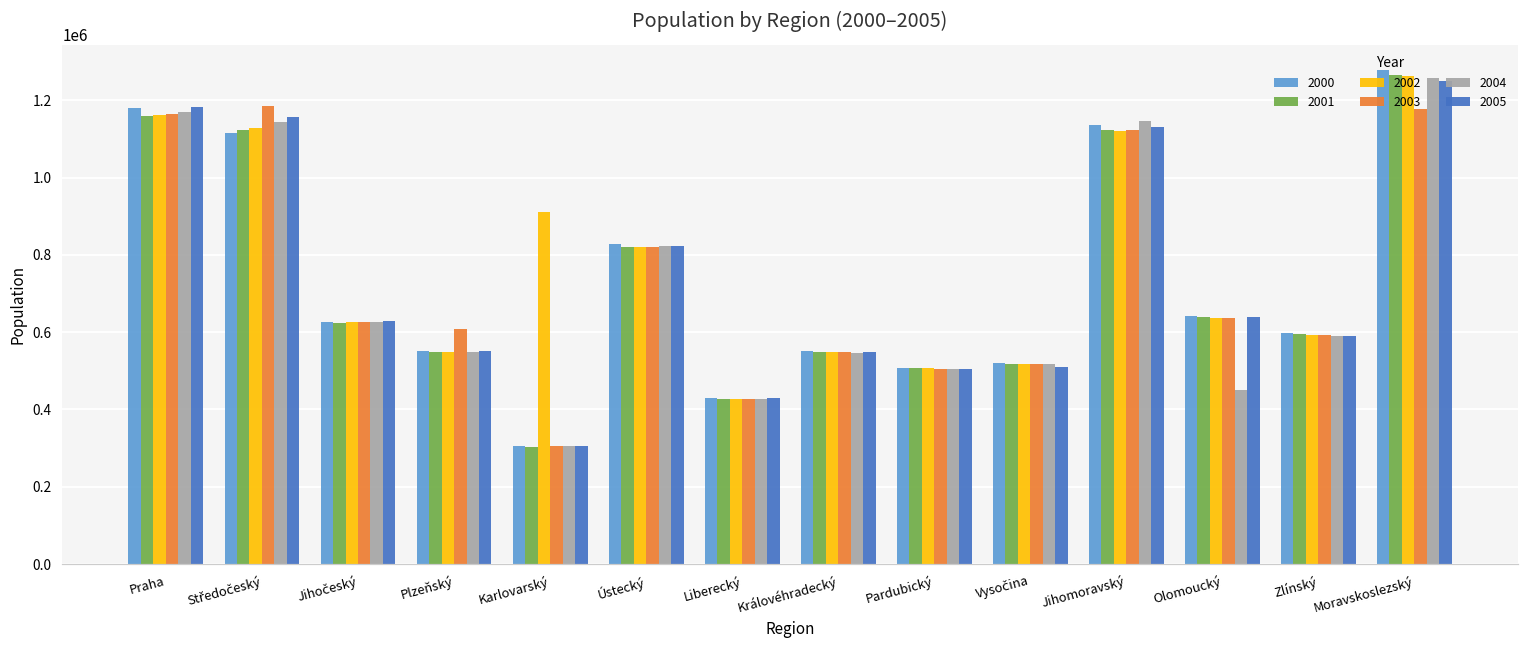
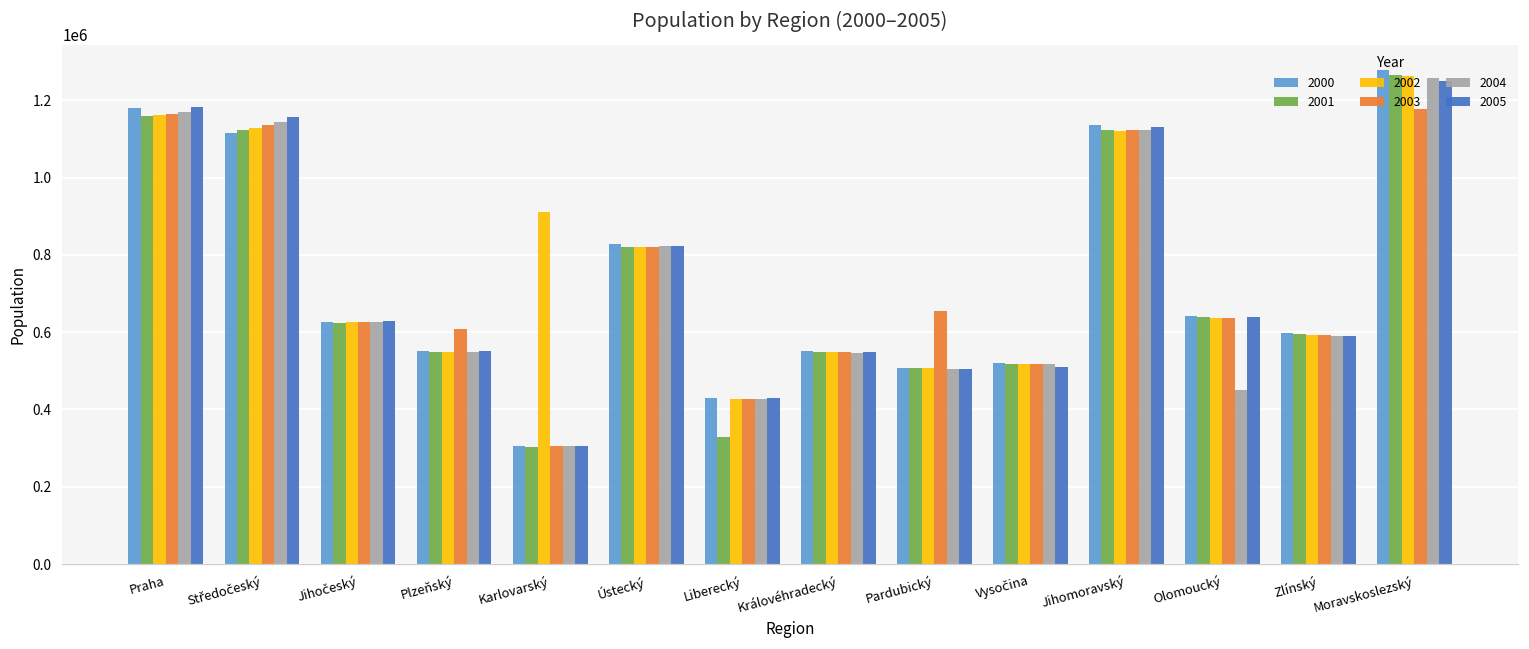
  {
    "2001": {
      "Praha": 1160000,
      "Středočeský": 1120000,
      "Jihočeský": 620000,
      "Plzeňský": 550000,
      "Karlovarský": 300000,
      "Ústecký": 820000,
-     "Liberecký": 430000,
+     "Liberecký": 330000,
      "Královéhradecký": 550000,
      "Pardubický": 510000,
      "Vysočina": 520000,
      "Jihomoravský": 1120000,
      "Olomoucký": 640000,
      "Zlínský": 590000,
      "Moravskoslezský": 1270000
    },
    "2002": {
      "Praha": 1160000,
      "Středočeský": 1130000,
      "Jihočeský": 630000,
      "Plzeňský": 550000,
      "Karlovarský": 910000,
      "Ústecký": 820000,
      "Liberecký": 430000,
      "Královéhradecký": 550000,
      "Pardubický": 510000,
      "Vysočina": 520000,
      "Jihomoravský": 1120000,
      "Olomoucký": 640000,
      "Zlínský": 590000,
      "Moravskoslezský": 1260000
    },
    "2003": {
      "Praha": 1170000,
-     "Středočeský": 1190000,
+     "Středočeský": 1140000,
      "Jihočeský": 630000,
      "Plzeňský": 610000,
      "Karlovarský": 300000,
      "Ústecký": 820000,
      "Liberecký": 430000,
      "Královéhradecký": 550000,
-     "Pardubický": 510000,
+     "Pardubický": 660000,
      "Vysočina": 520000,
      "Jihomoravský": 1120000,
      "Olomoucký": 640000,
      "Zlínský": 590000,
      "Moravskoslezský": 1180000
    },
    "2004": {
      "Praha": 1170000,
      "Středočeský": 1140000,
      "Jihočeský": 630000,
      "Plzeňský": 550000,
      "Karlovarský": 300000,
      "Ústecký": 820000,
      "Liberecký": 430000,
      "Královéhradecký": 550000,
      "Pardubický": 510000,
      "Vysočina": 520000,
-     "Jihomoravský": 1150000,
+     "Jihomoravský": 1120000,
      "Olomoucký": 450000,
      "Zlínský": 590000,
      "Moravskoslezský": 1260000
    }
  }
